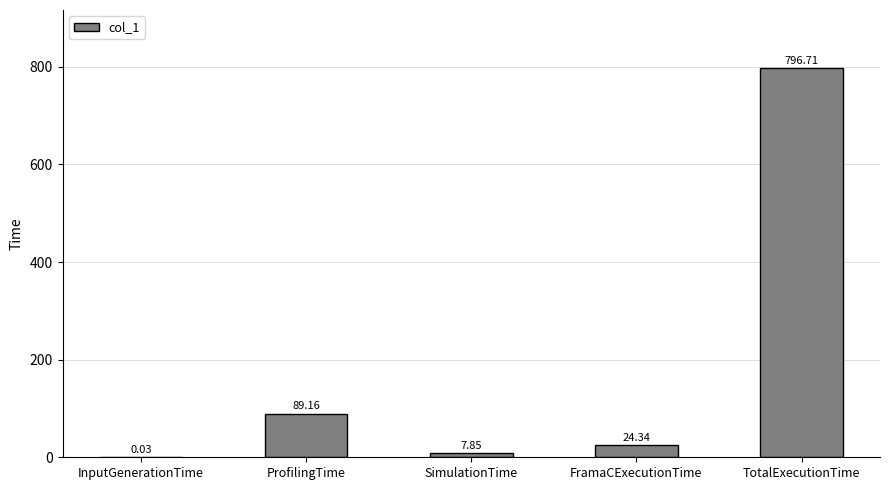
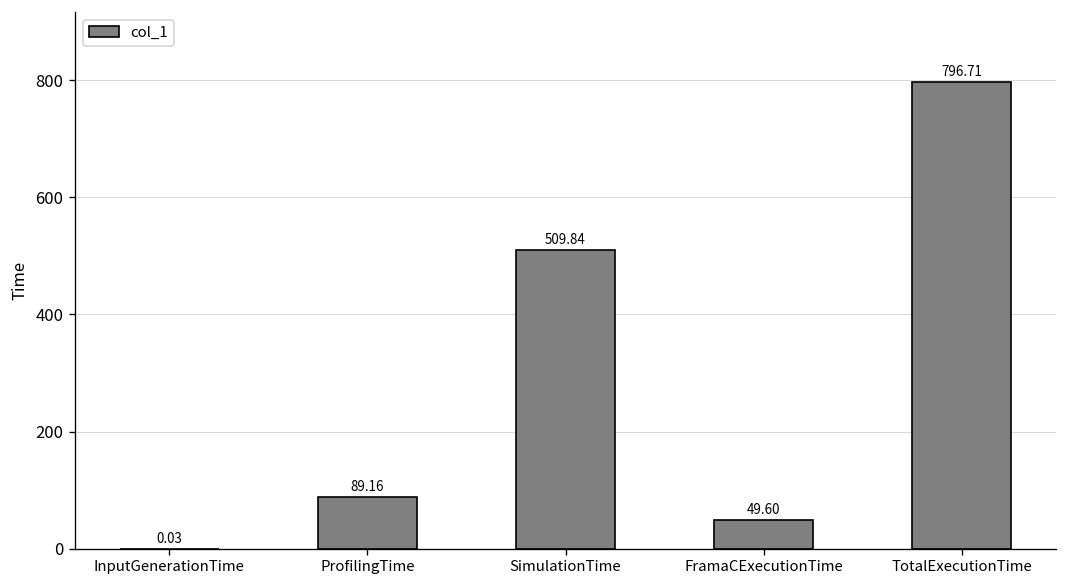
  {
    "InputGenerationTime": 0.03,
    "ProfilingTime": 89.16,
-   "SimulationTime": 7.85,
-   "FramaCExecutionTime": 24.34,
+   "SimulationTime": 509.84,
+   "FramaCExecutionTime": 49.60,
    "TotalExecutionTime": 796.71
  }
